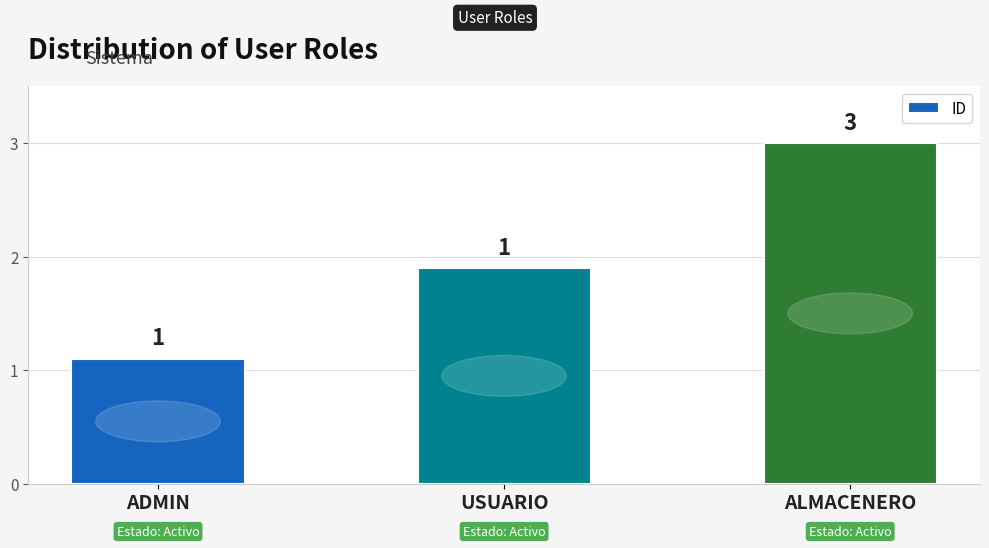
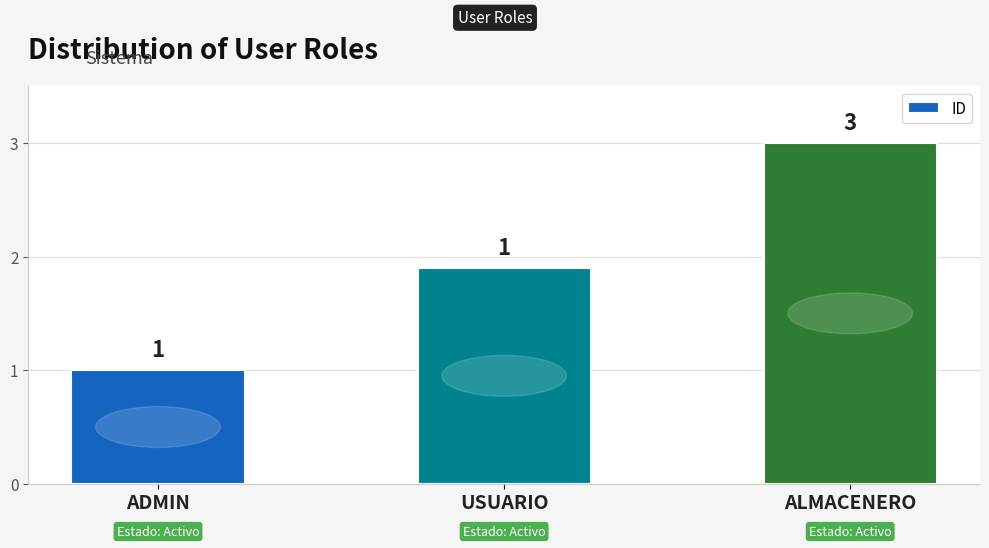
  {
-   "ADMIN": 1.1
+   "ADMIN": 1.0
  }
